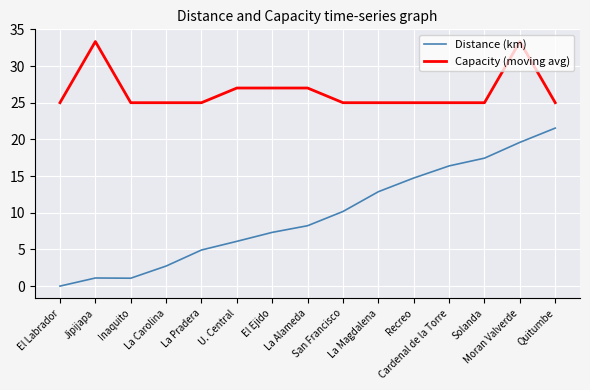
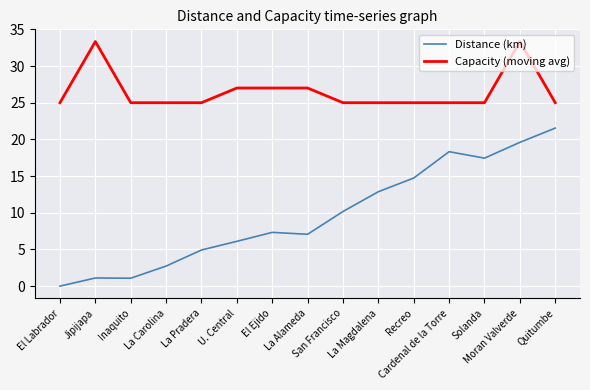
  {
    "Distance (km)": {
      "El Labrador": 0,
      "Jipijapa": 1,
      "Inaquito": 1,
      "La Carolina": 3,
      "La Pradera": 5,
      "U. Central": 6,
      "El Ejido": 7,
-     "La Alameda": 8,
+     "La Alameda": 7,
      "San Francisco": 10,
      "La Magdalena": 13,
      "Recreo": 15,
-     "Cardenal de la Torre": 16,
+     "Cardenal de la Torre": 18,
      "Solanda": 17,
      "Moran Valverde": 20,
      "Quitumbe": 22
    },
    "Capacity (moving avg)": {
      "El Labrador": 25,
      "Jipijapa": 33,
      "Inaquito": 25,
      "La Carolina": 25,
      "La Pradera": 25,
      "U. Central": 27,
      "El Ejido": 27,
      "La Alameda": 27,
      "San Francisco": 25,
      "La Magdalena": 25,
      "Recreo": 25,
      "Cardenal de la Torre": 25,
      "Solanda": 25,
      "Quitumbe": 25
    }
  }
